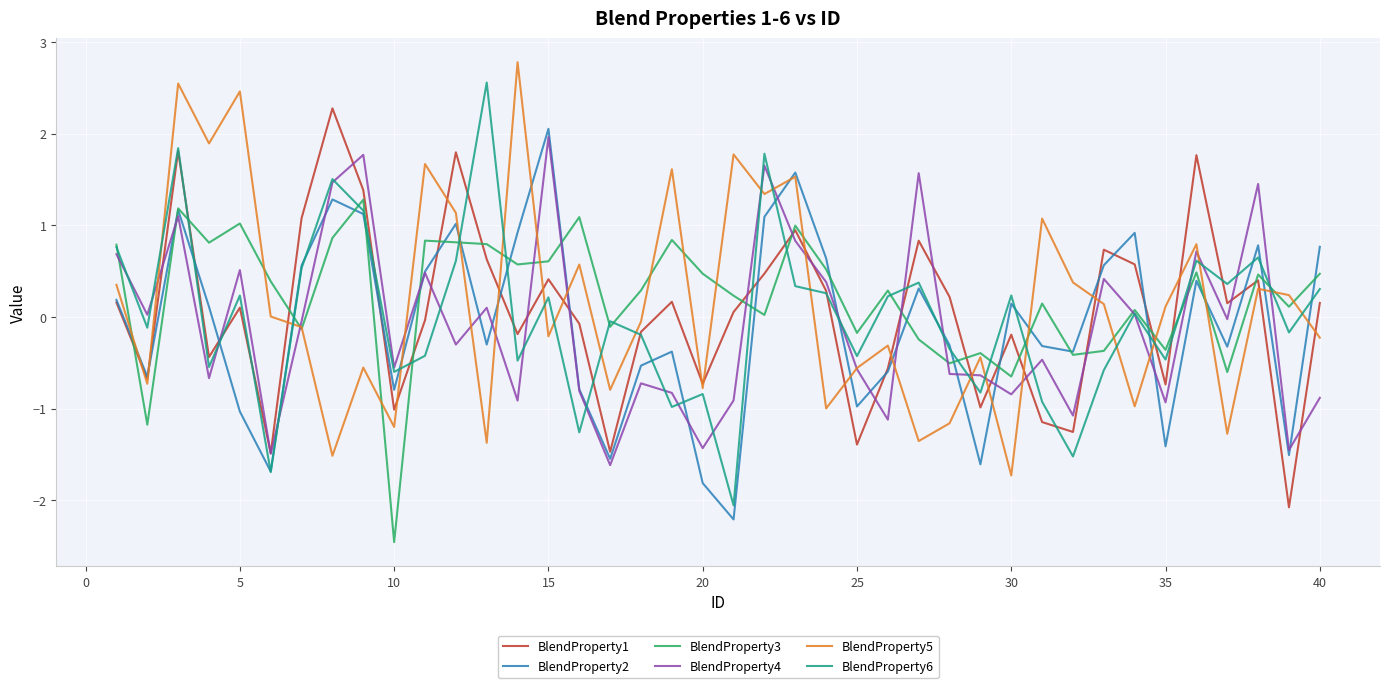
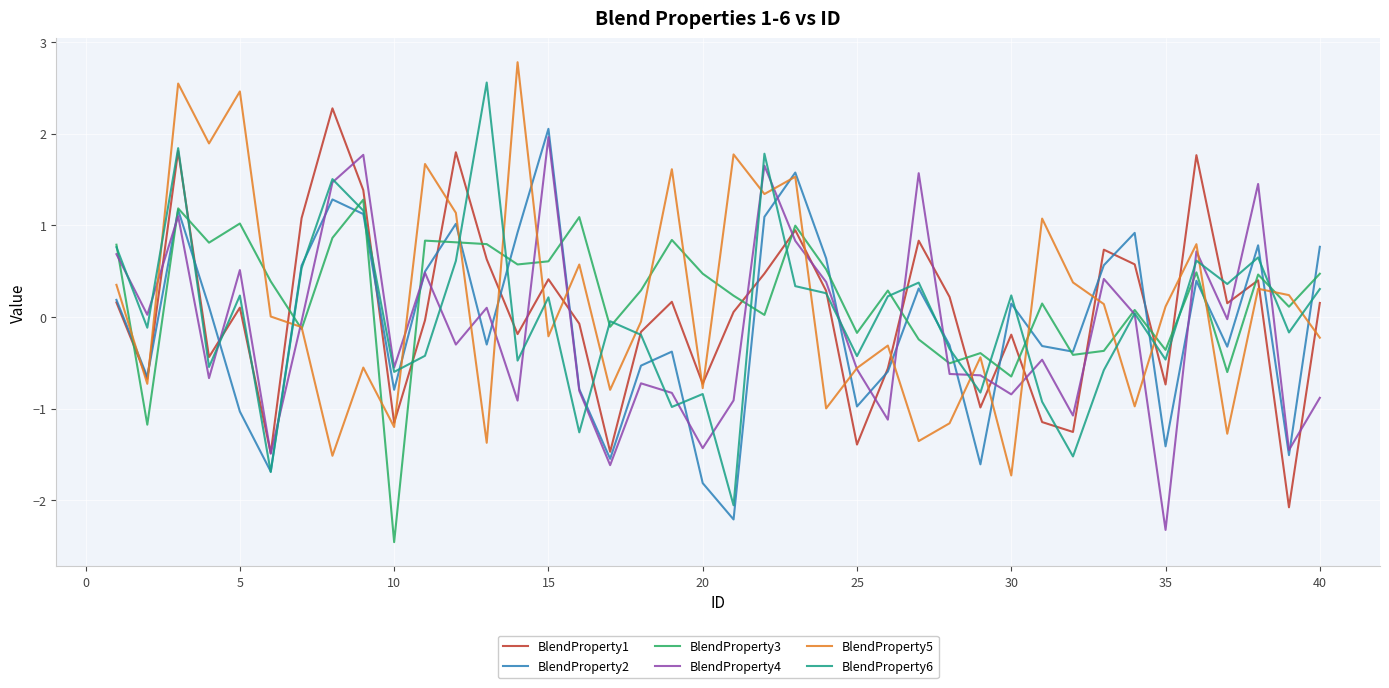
  {
    "BlendProperty1": {
      "5": 0.1,
-     "10": -1.0,
+     "10": -1.2,
      "15": 0.4,
      "20": -0.7,
      "25": -1.4,
      "30": -0.2,
      "35": -0.7,
      "40": 0.2
    },
    "BlendProperty2": {
      "5": -1.0,
      "10": -0.8,
      "15": 2.1,
      "20": -1.8,
      "25": -1.0,
      "30": 0.1,
      "35": -1.4,
      "40": 0.8
    },
    "BlendProperty4": {
      "5": 0.5,
      "10": -0.6,
      "15": 2.0,
      "20": -1.4,
      "30": -0.8,
-     "35": -0.9,
+     "35": -2.3,
      "40": -0.9
    },
    "BlendProperty5": {
      "5": 2.5,
      "10": -1.2,
      "15": -0.2,
      "20": -0.8,
      "30": -1.7,
      "35": 0.1,
      "40": -0.2
    }
  }
